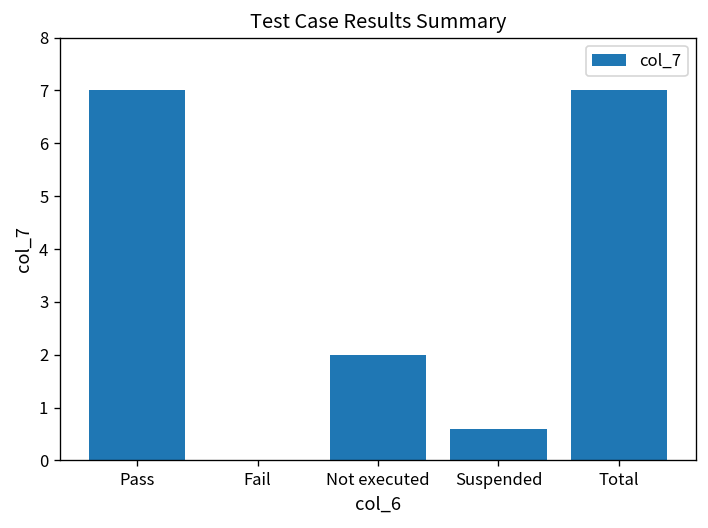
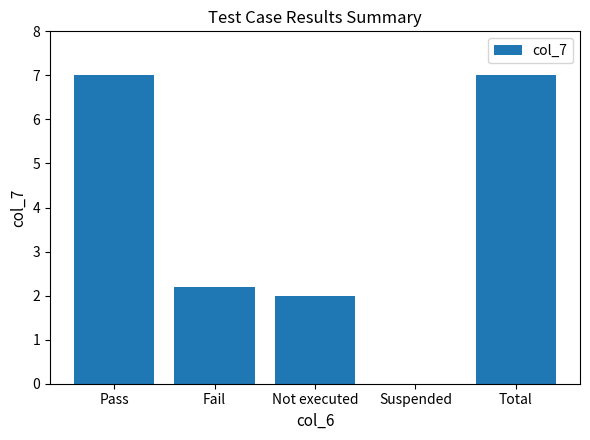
  {
    "Pass": 7.0,
-   "Fail": 0.0,
+   "Fail": 2.2,
    "Not executed": 2.0,
-   "Suspended": 0.6,
+   "Suspended": 0.0,
    "Total": 7.0
  }
